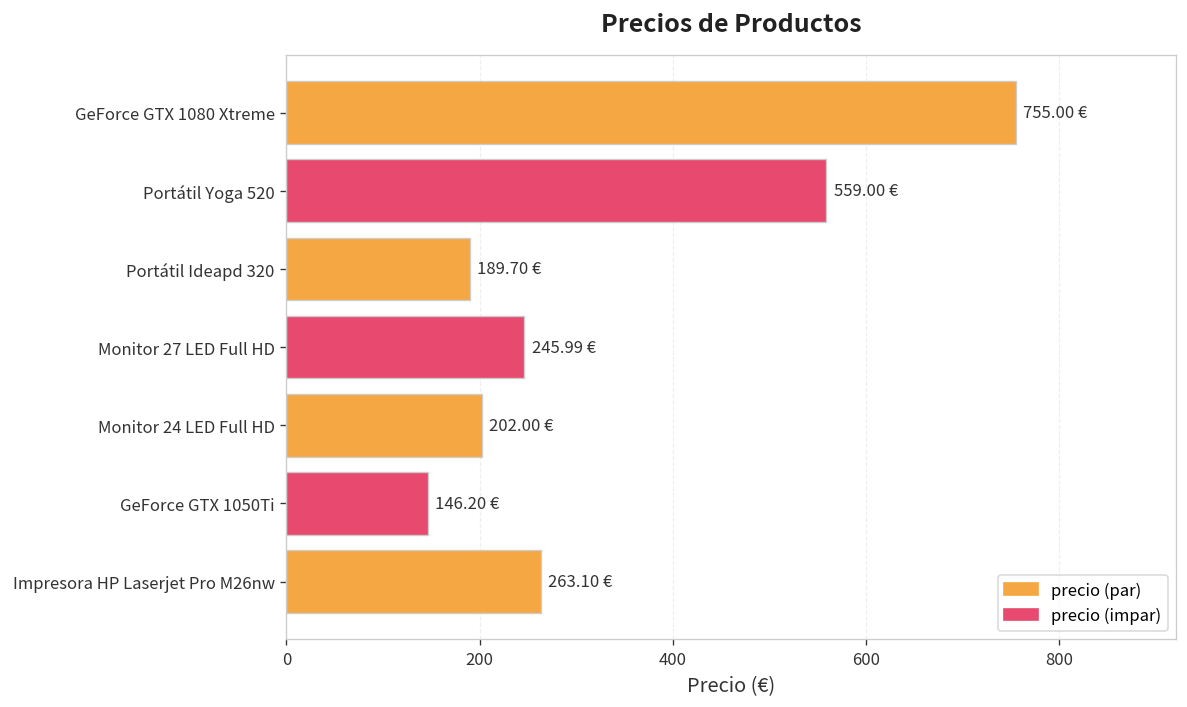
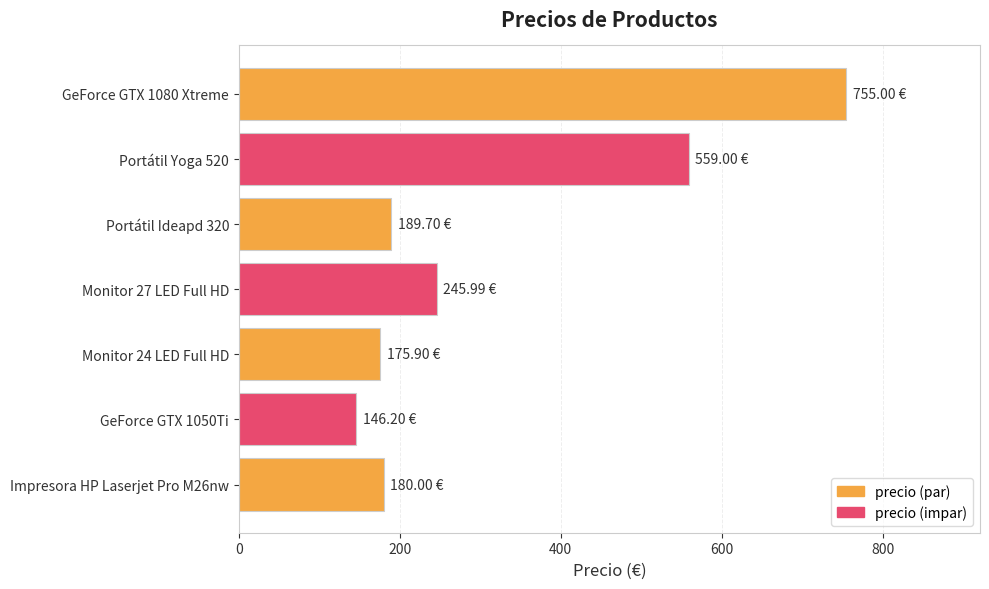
  {
    "GeForce GTX 1080 Xtreme": 755.00,
    "Portátil Yoga 520": 559.00,
    "Portátil Ideapd 320": 189.70,
    "Monitor 27 LED Full HD": 245.99,
-   "Monitor 24 LED Full HD": 202.00,
+   "Monitor 24 LED Full HD": 175.90,
    "GeForce GTX 1050Ti": 146.20,
-   "Impresora HP Laserjet Pro M26nw": 263.10
+   "Impresora HP Laserjet Pro M26nw": 180.00
  }
